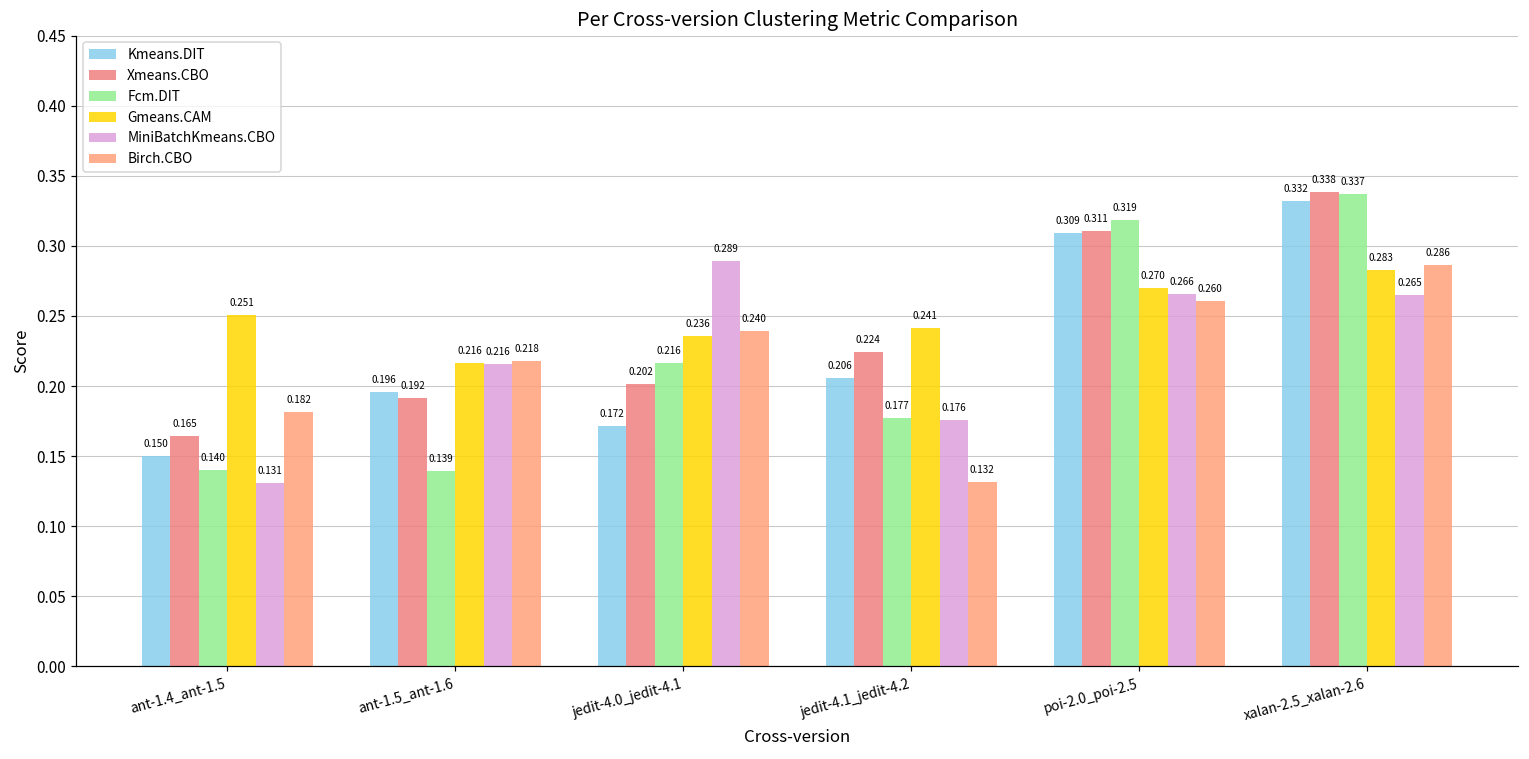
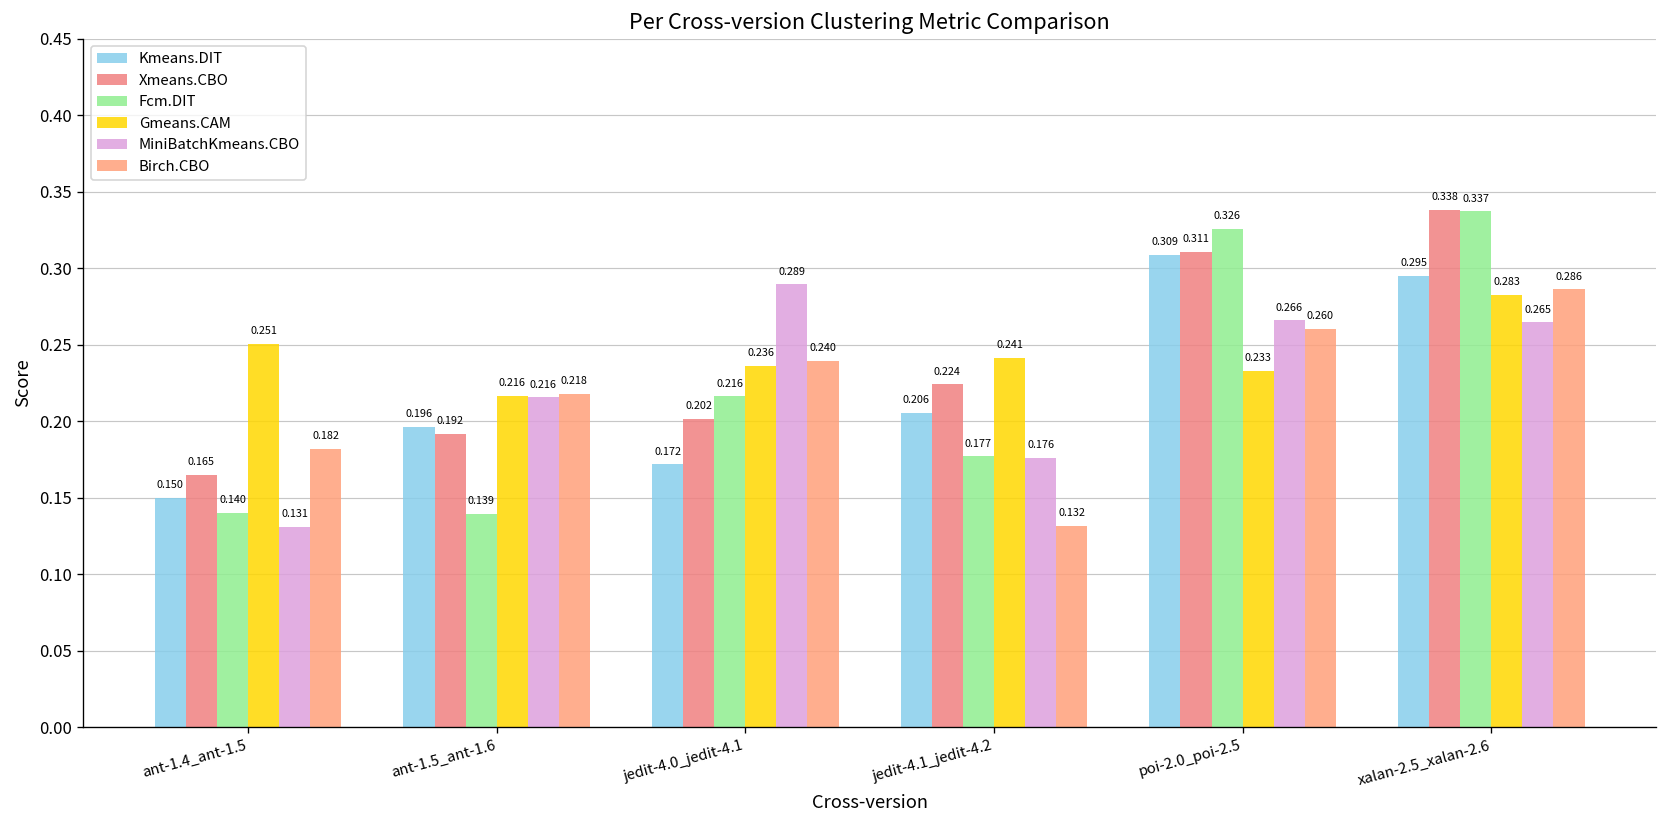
  {
    "Kmeans.DIT": {
      "ant-1.4_ant-1.5": 0.150,
      "ant-1.5_ant-1.6": 0.196,
      "jedit-4.0_jedit-4.1": 0.172,
      "jedit-4.1_jedit-4.2": 0.206,
      "poi-2.0_poi-2.5": 0.309,
-     "xalan-2.5_xalan-2.6": 0.332
+     "xalan-2.5_xalan-2.6": 0.295
    },
    "Fcm.DIT": {
      "ant-1.4_ant-1.5": 0.140,
      "ant-1.5_ant-1.6": 0.139,
      "jedit-4.0_jedit-4.1": 0.216,
      "jedit-4.1_jedit-4.2": 0.177,
-     "poi-2.0_poi-2.5": 0.319,
+     "poi-2.0_poi-2.5": 0.326,
      "xalan-2.5_xalan-2.6": 0.337
    },
    "Gmeans.CAM": {
      "ant-1.4_ant-1.5": 0.251,
      "ant-1.5_ant-1.6": 0.216,
      "jedit-4.0_jedit-4.1": 0.236,
      "jedit-4.1_jedit-4.2": 0.241,
-     "poi-2.0_poi-2.5": 0.270,
+     "poi-2.0_poi-2.5": 0.233,
      "xalan-2.5_xalan-2.6": 0.283
    },
    "MiniBatchKmeans.CBO": {
      "ant-1.4_ant-1.5": 0.131,
      "ant-1.5_ant-1.6": 0.216,
      "jedit-4.0_jedit-4.1": 0.289,
      "jedit-4.1_jedit-4.2": 0.176,
      "poi-2.0_poi-2.5": 0.266,
      "xalan-2.5_xalan-2.6": 0.265
    }
  }
